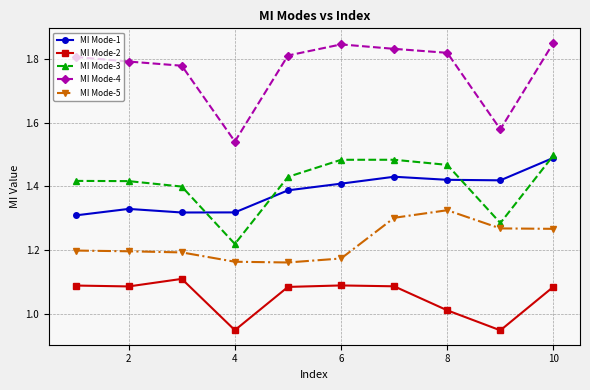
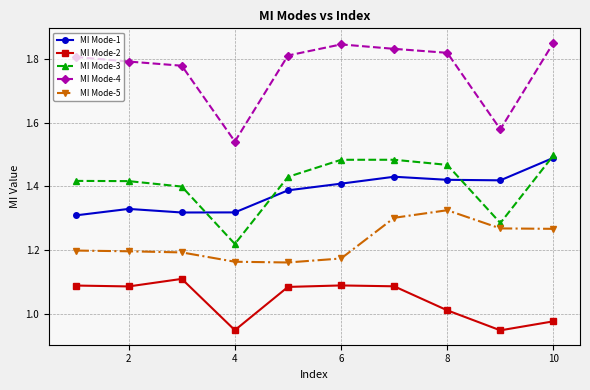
  {
    "MI Mode-1": {
      "2": 1.33,
      "4": 1.32,
      "6": 1.41,
      "8": 1.42
    },
    "MI Mode-2": {
      "2": 1.09,
      "4": 0.95,
      "6": 1.09,
      "8": 1.01,
-     "10": 1.09
+     "10": 0.98
    },
    "MI Mode-3": {
      "2": 1.42,
      "4": 1.22,
      "6": 1.48,
      "8": 1.47
    },
    "MI Mode-4": {
      "2": 1.79,
      "4": 1.54,
      "6": 1.84,
      "8": 1.82,
      "10": 1.85
    },
    "MI Mode-5": {
      "2": 1.20,
      "4": 1.16,
      "6": 1.17,
      "8": 1.33,
      "10": 1.27
    }
  }
